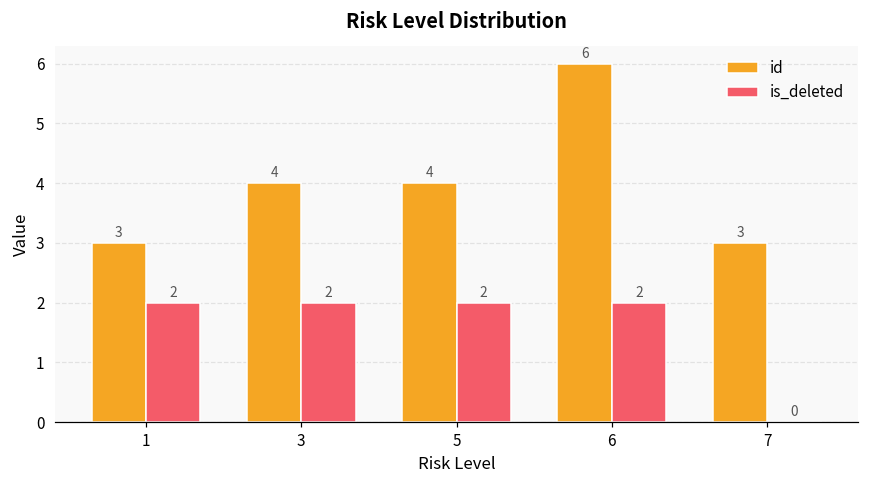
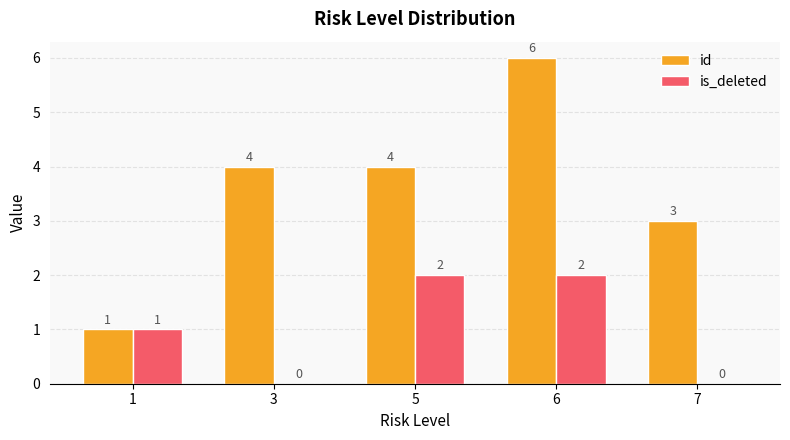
  {
    "id": {
-     "1": 3,
+     "1": 1,
      "3": 4,
      "5": 4,
      "6": 6,
      "7": 3
    },
    "is_deleted": {
-     "1": 2,
-     "3": 2,
+     "1": 1,
+     "3": 0,
      "5": 2,
      "6": 2,
      "7": 0
    }
  }
